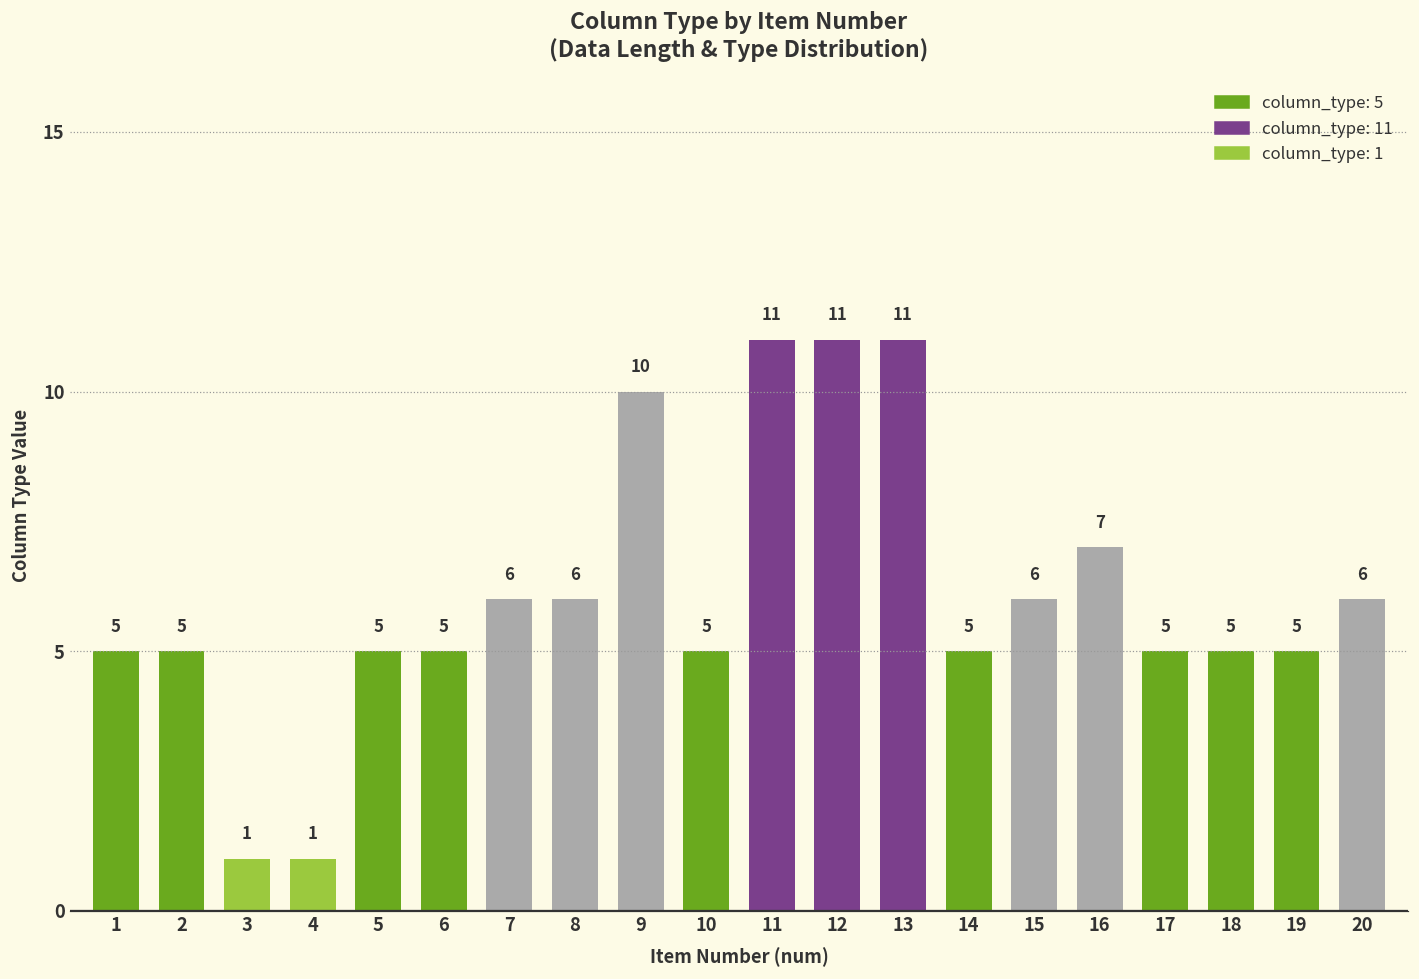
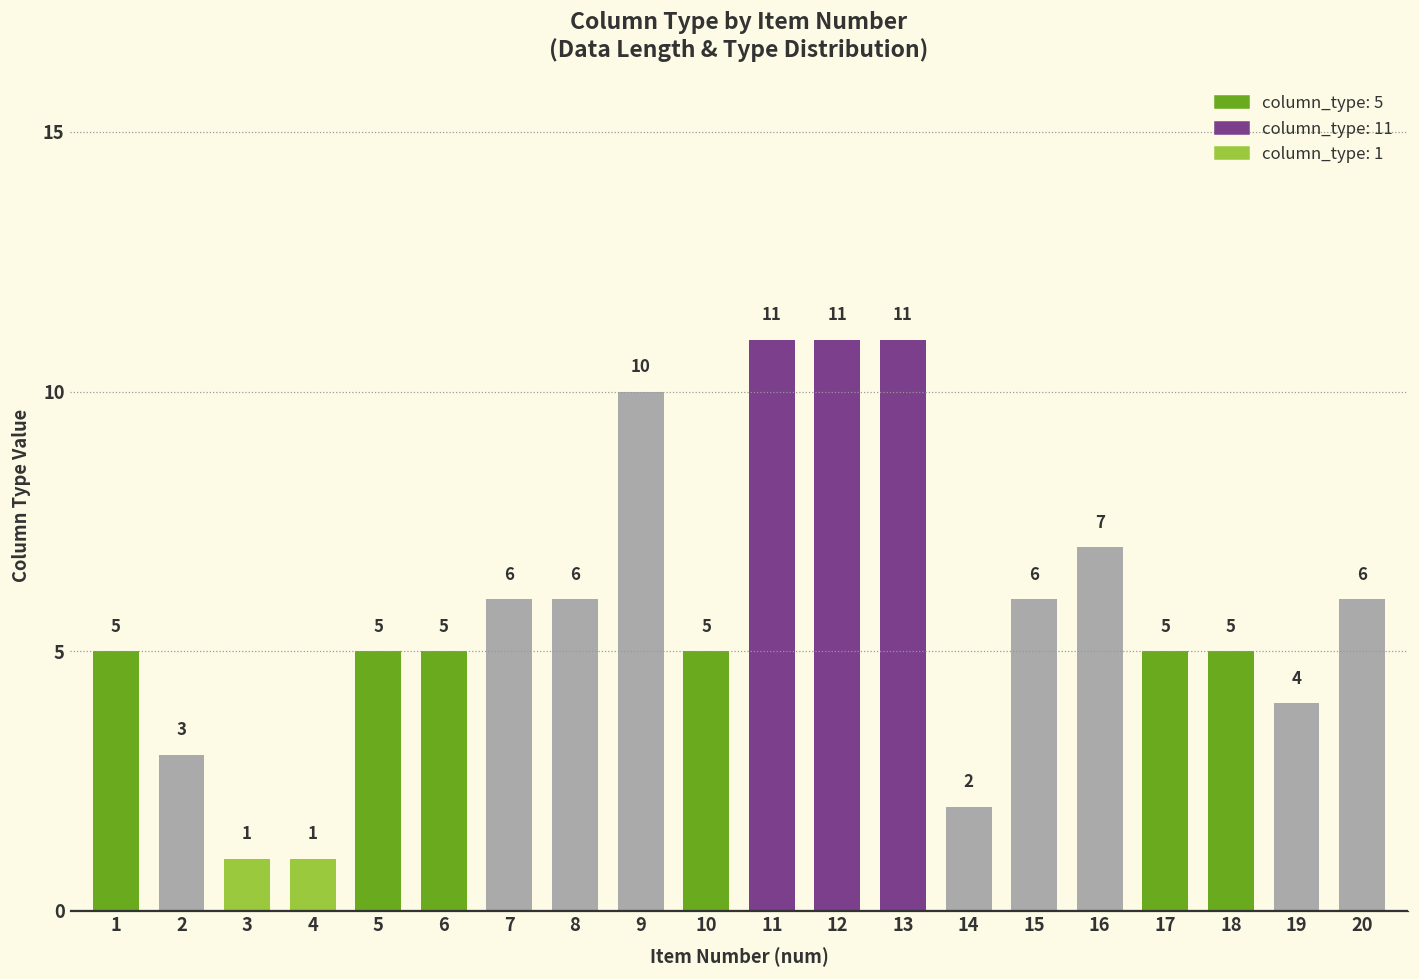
  {
    "1": 5,
-   "2": 5,
+   "2": 3,
    "3": 1,
    "4": 1,
    "5": 5,
    "6": 5,
    "7": 6,
    "8": 6,
    "9": 10,
    "10": 5,
    "11": 11,
    "12": 11,
    "13": 11,
-   "14": 5,
+   "14": 2,
    "15": 6,
    "16": 7,
    "17": 5,
    "18": 5,
-   "19": 5,
+   "19": 4,
    "20": 6
  }
